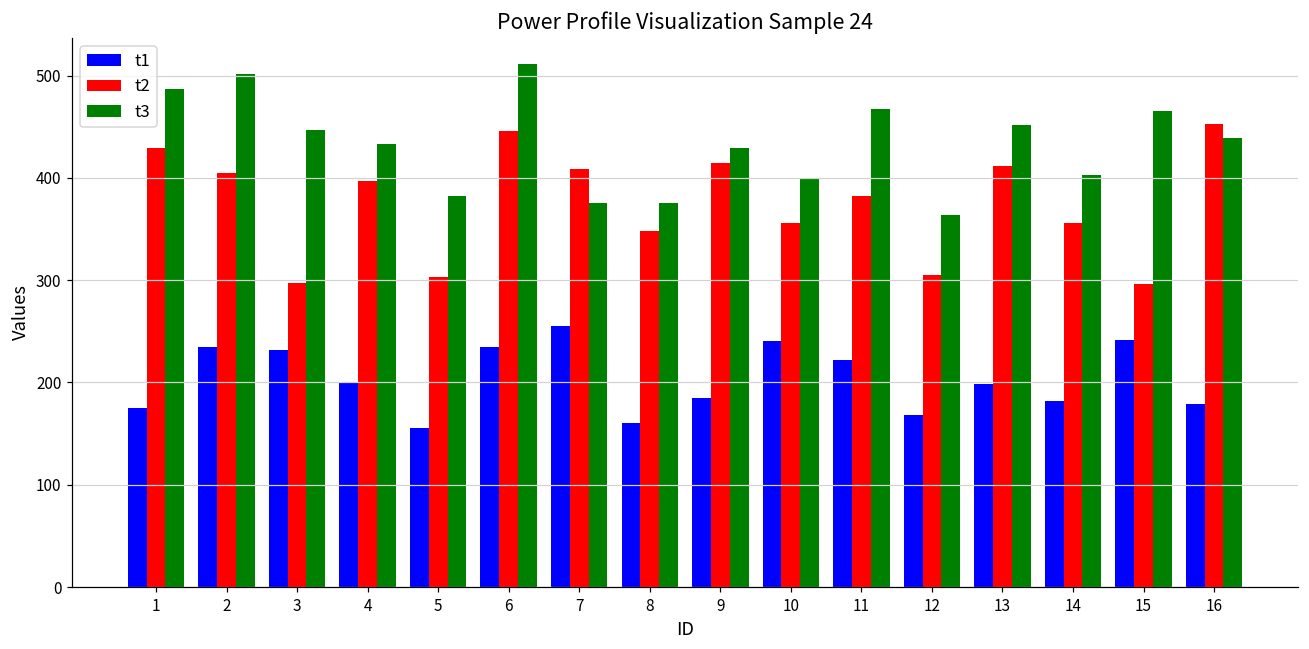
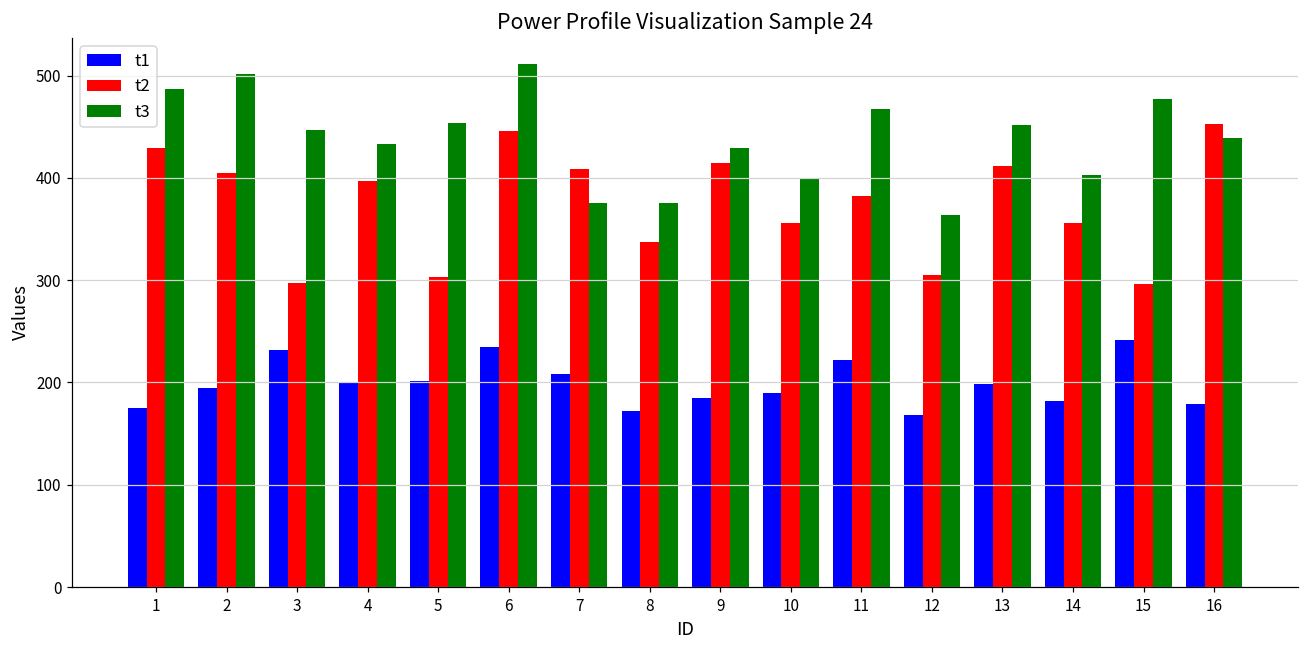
  {
    "t1": {
      "1": 180,
-     "2": 230,
+     "2": 190,
      "3": 230,
      "4": 200,
-     "5": 160,
+     "5": 200,
      "6": 240,
-     "7": 260,
-     "8": 160,
+     "7": 210,
+     "8": 170,
      "9": 180,
-     "10": 240,
+     "10": 190,
      "11": 220,
      "12": 170,
      "13": 200,
      "14": 180,
      "15": 240,
      "16": 180
    },
    "t2": {
      "1": 430,
      "2": 400,
      "3": 300,
      "4": 400,
      "5": 300,
      "6": 450,
      "7": 410,
-     "8": 350,
+     "8": 340,
      "9": 410,
      "10": 360,
      "11": 380,
      "12": 310,
      "13": 410,
      "14": 360,
      "15": 300,
      "16": 450
    },
    "t3": {
      "1": 490,
      "2": 500,
      "3": 450,
      "4": 430,
-     "5": 380,
+     "5": 450,
      "6": 510,
      "7": 380,
      "8": 380,
      "9": 430,
      "10": 400,
      "11": 470,
      "12": 360,
      "13": 450,
      "14": 400,
-     "15": 470,
+     "15": 480,
      "16": 440
    }
  }
